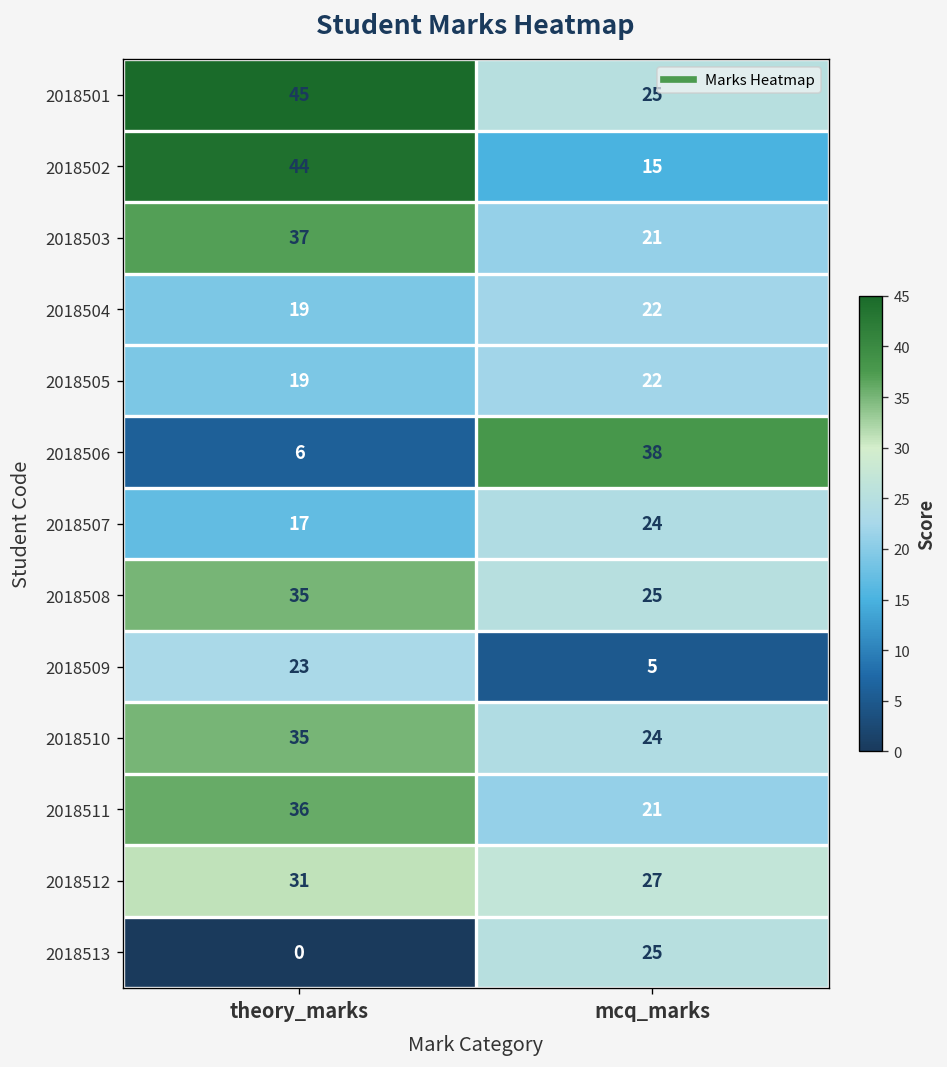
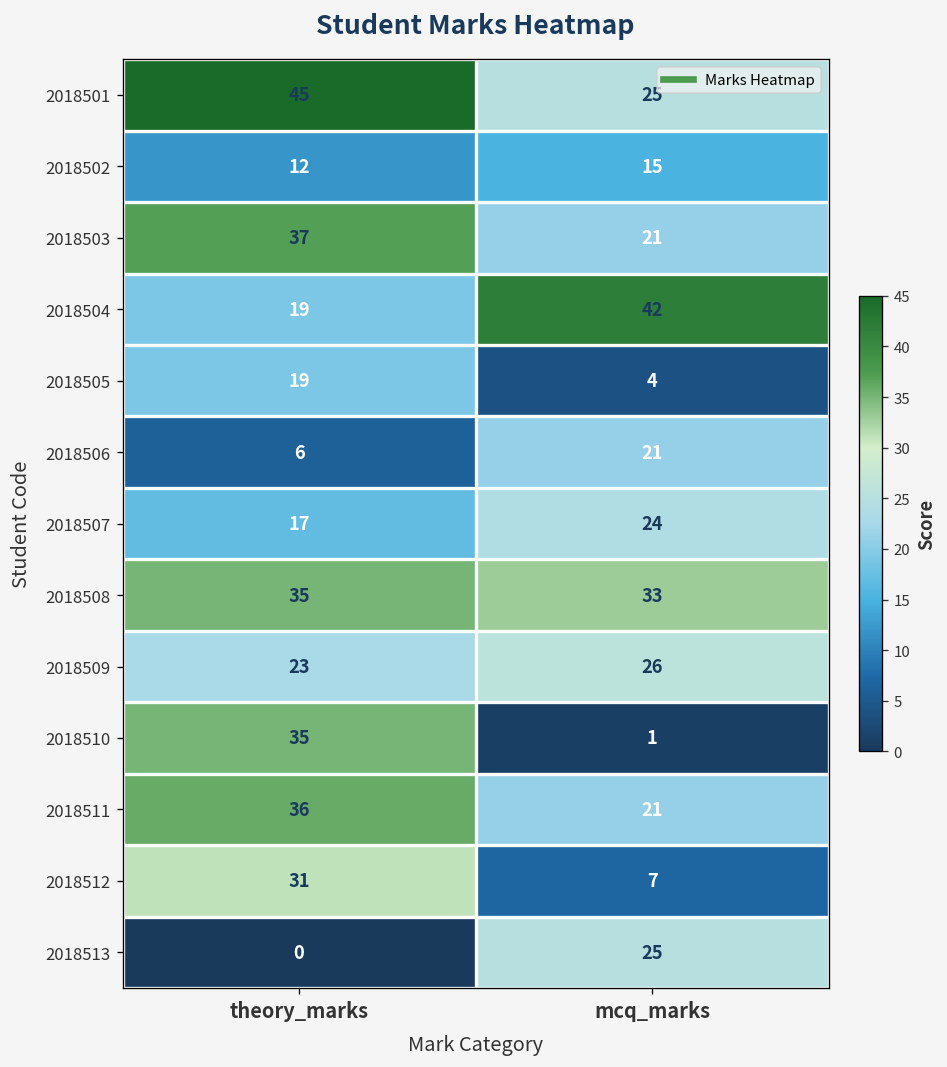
  {
    "2018501": {
      "theory_marks": 45
    },
    "2018502": {
-     "theory_marks": 44,
+     "theory_marks": 12,
      "mcq_marks": 15
    },
    "2018503": {
      "theory_marks": 37,
      "mcq_marks": 21
    },
    "2018504": {
      "theory_marks": 19,
-     "mcq_marks": 22
+     "mcq_marks": 42
    },
    "2018505": {
      "theory_marks": 19,
-     "mcq_marks": 22
+     "mcq_marks": 4
    },
    "2018506": {
      "theory_marks": 6,
-     "mcq_marks": 38
+     "mcq_marks": 21
    },
    "2018507": {
      "theory_marks": 17,
      "mcq_marks": 24
    },
    "2018508": {
      "theory_marks": 35,
-     "mcq_marks": 25
+     "mcq_marks": 33
    },
    "2018509": {
      "theory_marks": 23,
-     "mcq_marks": 5
+     "mcq_marks": 26
    },
    "2018510": {
      "theory_marks": 35,
-     "mcq_marks": 24
+     "mcq_marks": 1
    },
    "2018511": {
      "theory_marks": 36,
      "mcq_marks": 21
    },
    "2018512": {
      "theory_marks": 31,
-     "mcq_marks": 27
+     "mcq_marks": 7
    },
    "2018513": {
      "theory_marks": 0,
      "mcq_marks": 25
    }
  }
